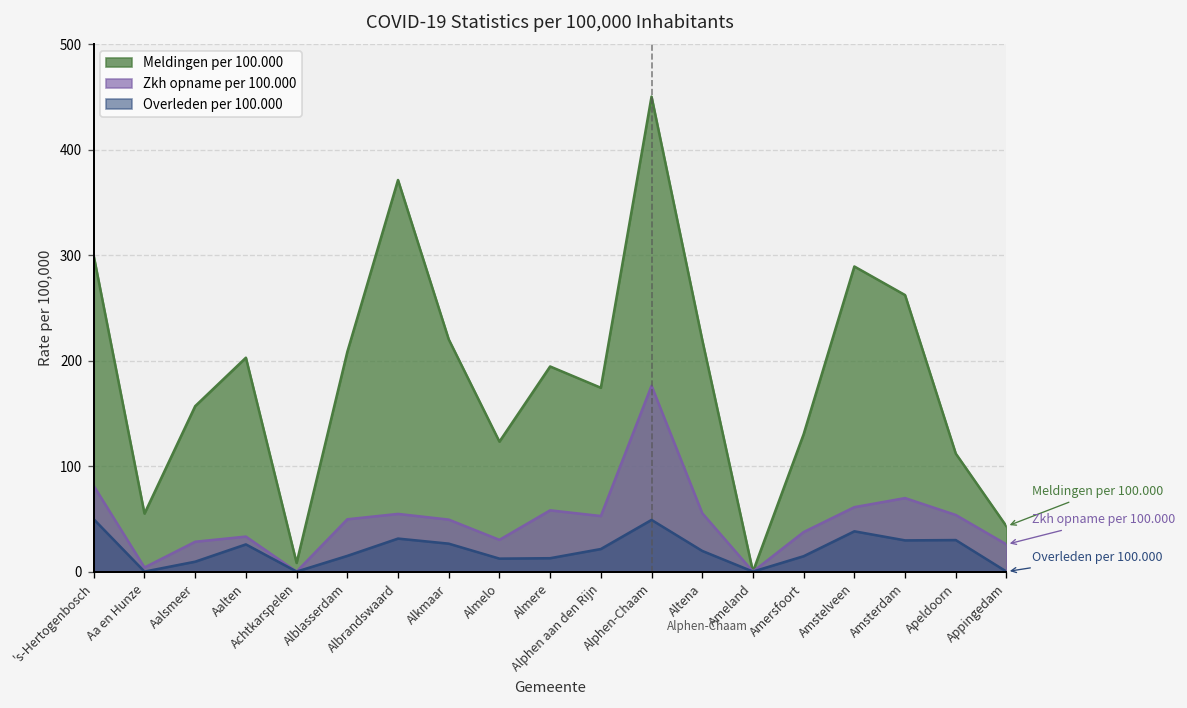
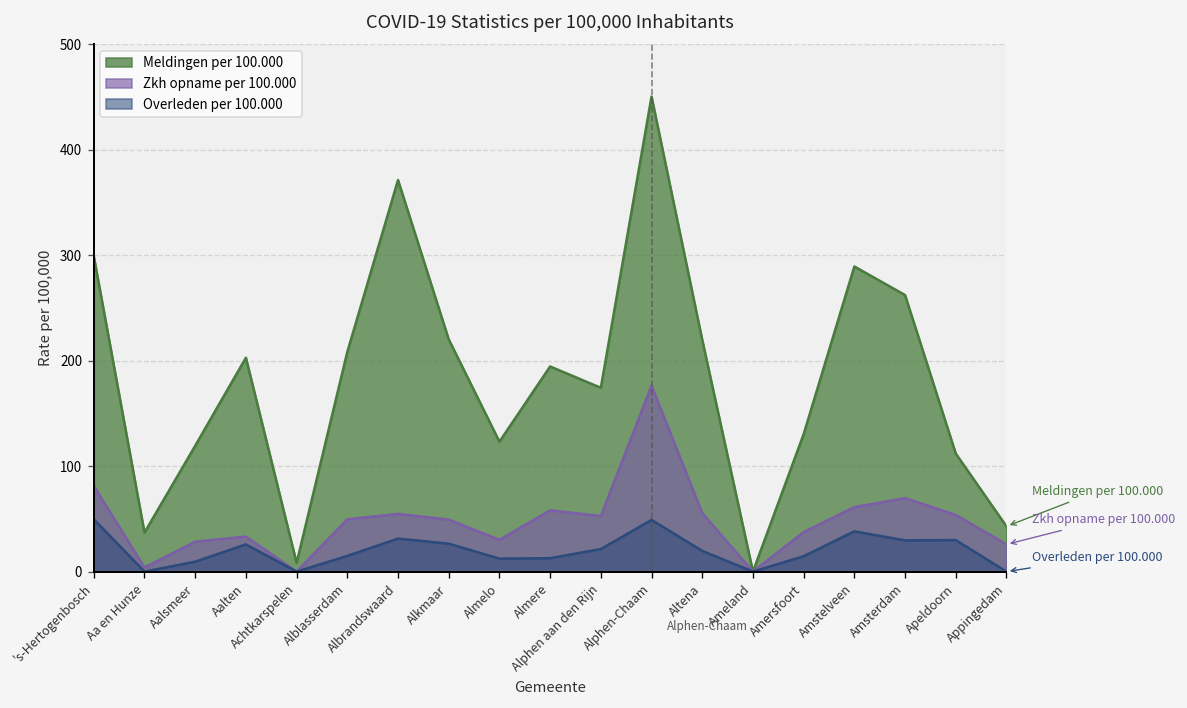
  {
    "Meldingen per 100.000": {
      "'s-Hertogenbosch": 300,
-     "Aa en Hunze": 60,
-     "Aalsmeer": 160,
+     "Aa en Hunze": 40,
+     "Aalsmeer": 120,
      "Aalten": 200,
      "Achtkarspelen": 10,
      "Alblasserdam": 210,
      "Albrandswaard": 370,
      "Alkmaar": 220,
      "Almelo": 120,
      "Almere": 190,
      "Alphen aan den Rijn": 170,
      "Alphen-Chaam": 450,
      "Altena": 220,
      "Amersfoort": 130,
      "Amstelveen": 290,
      "Amsterdam": 260,
      "Apeldoorn": 110
    }
  }
